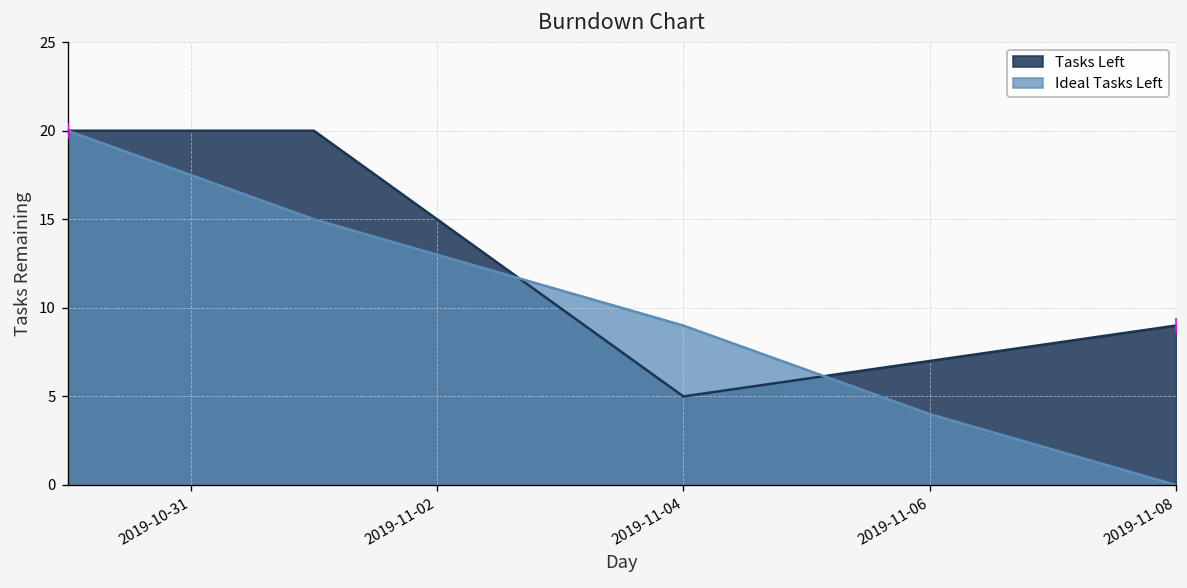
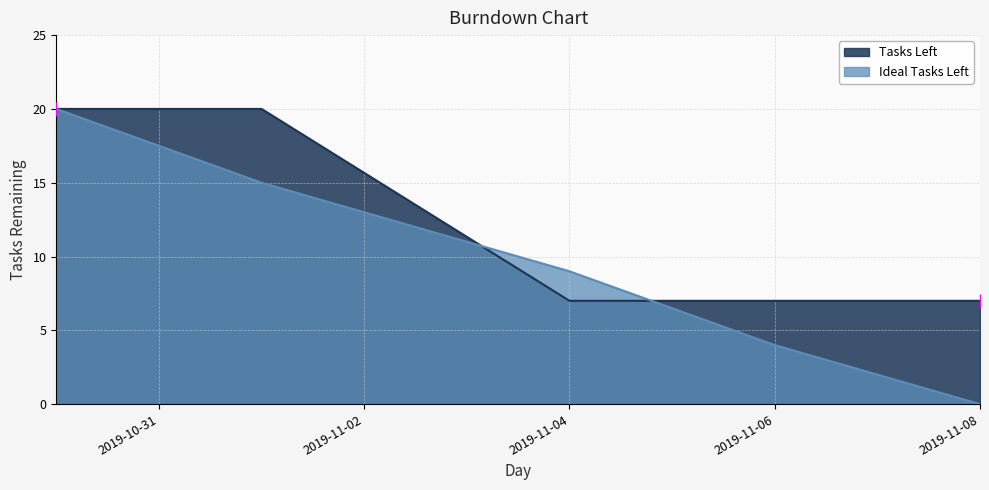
  {
    "Tasks Left": {
-     "2019-11-04": 5,
+     "2019-11-04": 7,
      "2019-11-06": 7,
-     "2019-11-08": 9
+     "2019-11-08": 7
    },
    "Ideal Tasks Left": {
      "2019-11-04": 9,
      "2019-11-06": 4,
      "2019-11-08": 0
    }
  }
